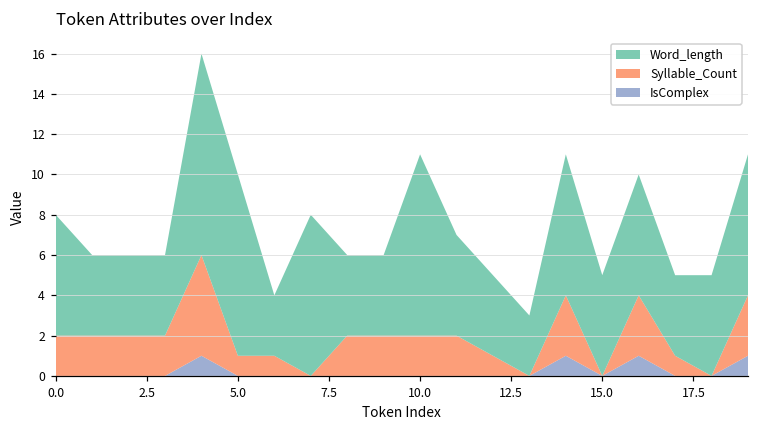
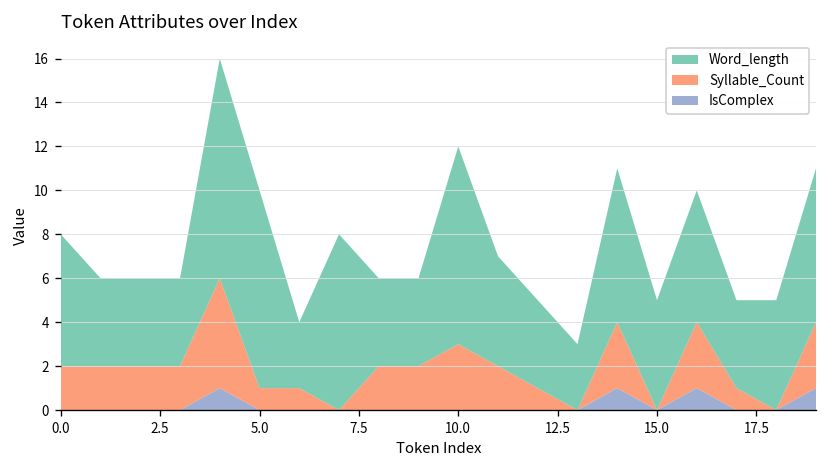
  {
    "IsComplex": {
      "0.0": 0,
      "5.0": 0,
      "10.0": 0
    },
    "Syllable_Count": {
-     "10.0": 2
+     "10.0": 3
    }
  }
